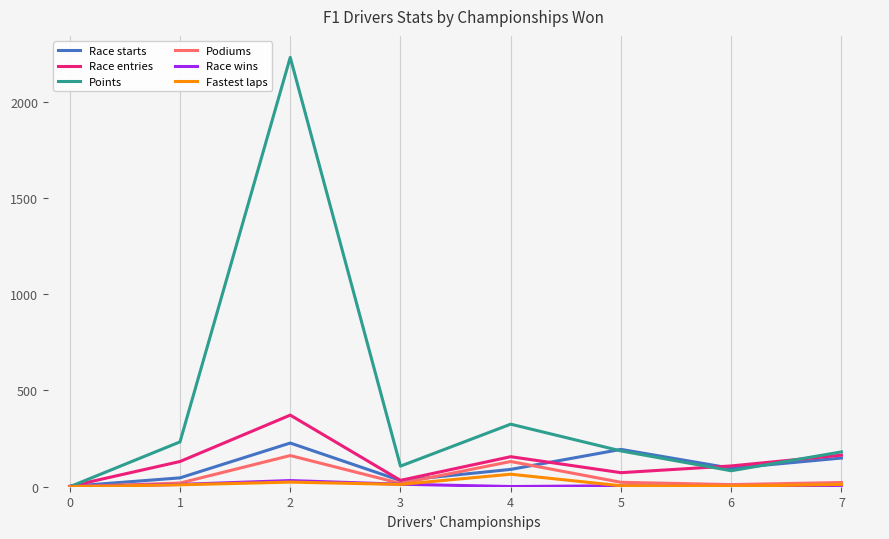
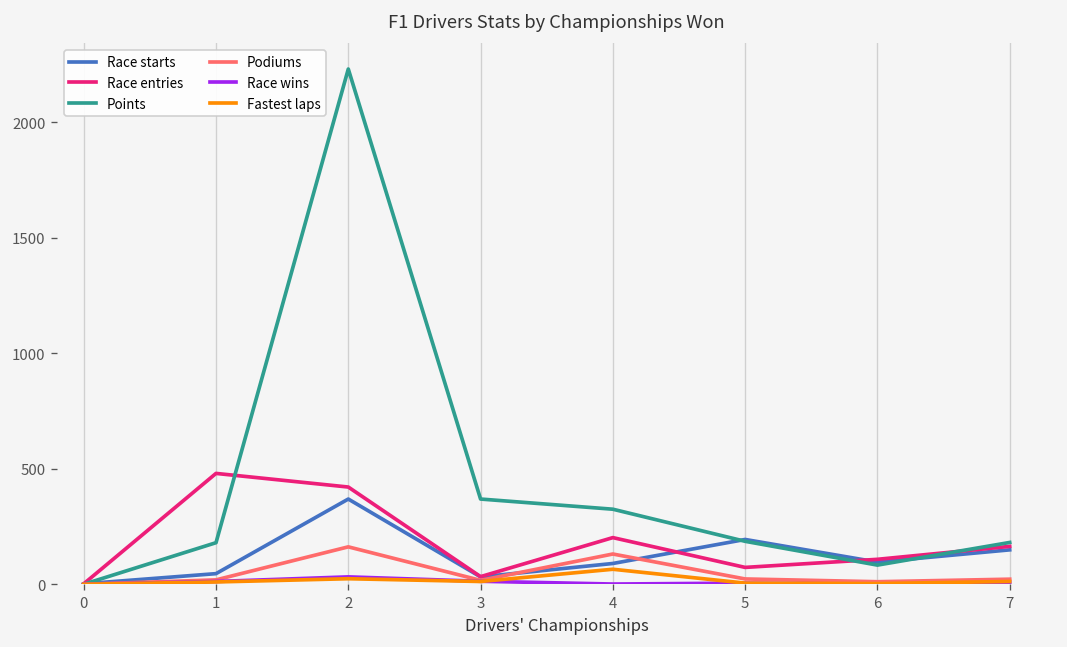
  {
    "Race starts": {
      "1": 50,
-     "2": 230,
+     "2": 370,
      "4": 90,
      "7": 150
    },
    "Race entries": {
-     "1": 130,
-     "2": 370,
-     "4": 160,
+     "1": 480,
+     "2": 420,
+     "4": 200,
      "5": 70,
      "7": 160
    },
    "Points": {
-     "1": 230,
+     "1": 180,
      "2": 2230,
-     "3": 110,
+     "3": 370,
      "4": 330,
      "7": 180
    },
    "Podiums": {
      "2": 160,
      "4": 130,
      "5": 20
    },
    "Race wins": {
      "4": 0
    },
    "Fastest laps": {
      "4": 70
    }
  }
